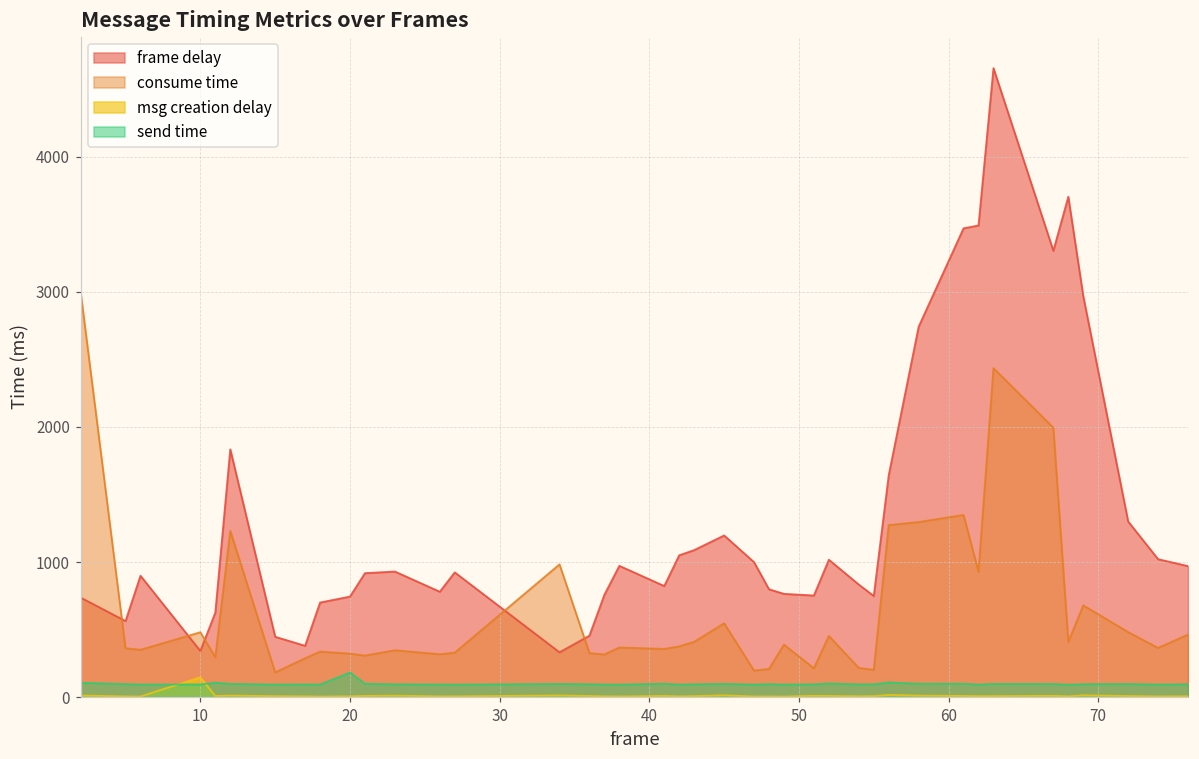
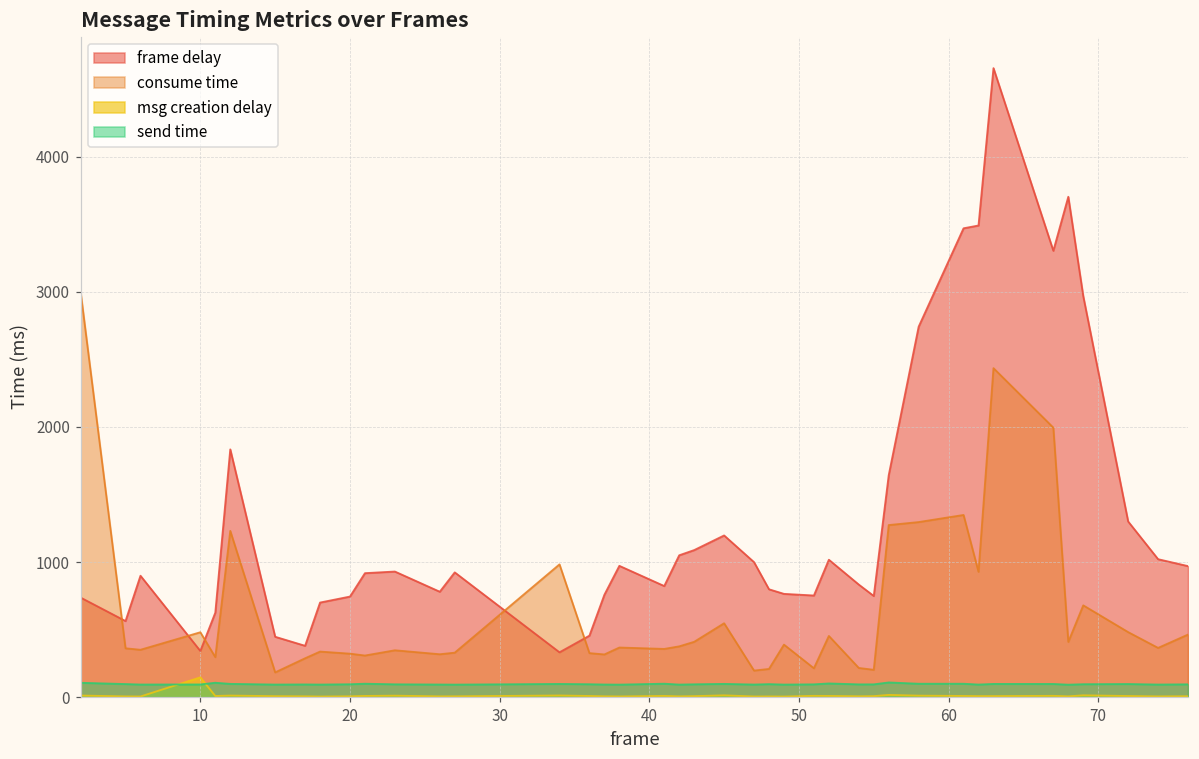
  {
    "msg creation delay": {
      "10": 150,
      "20": 10
    },
    "send time": {
      "10": 90,
-     "20": 180
+     "20": 100
    }
  }
